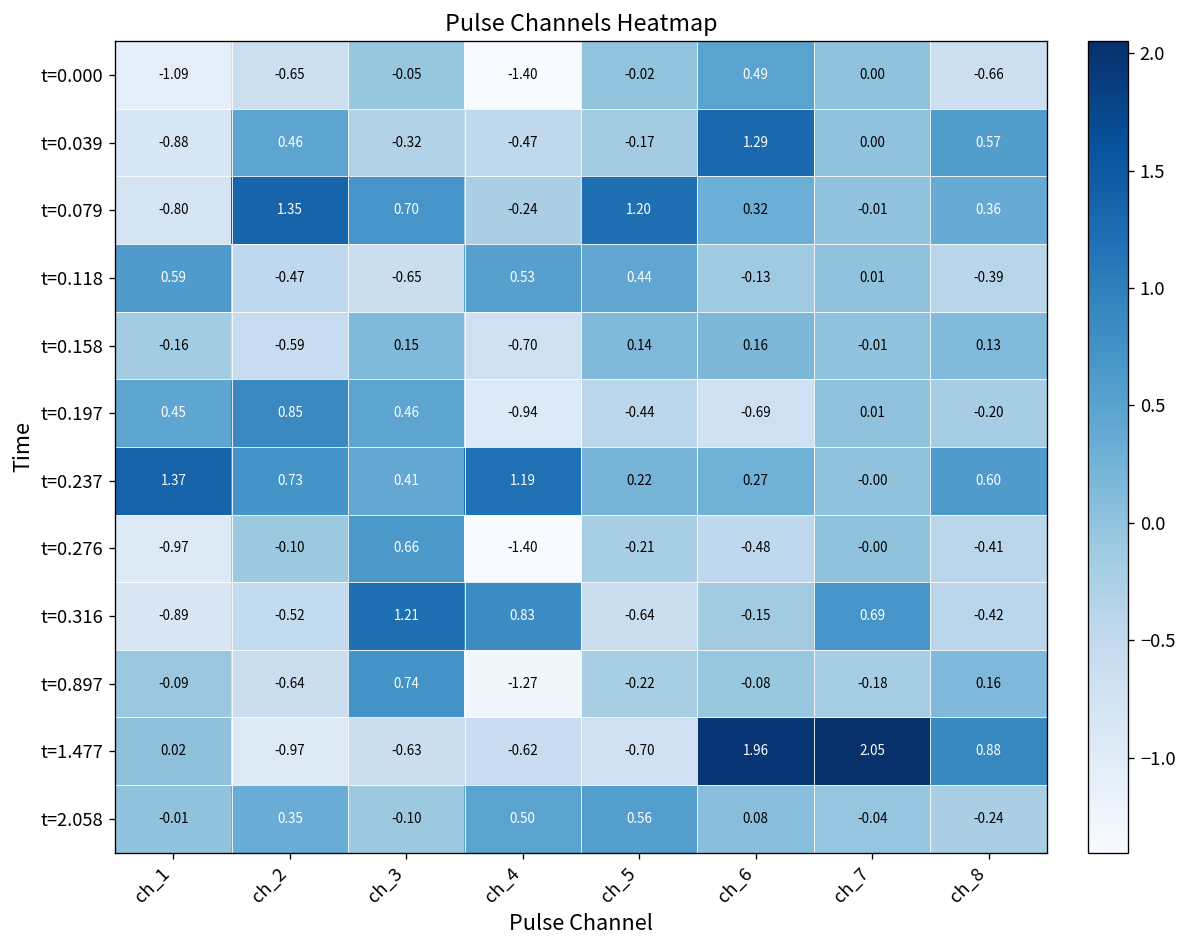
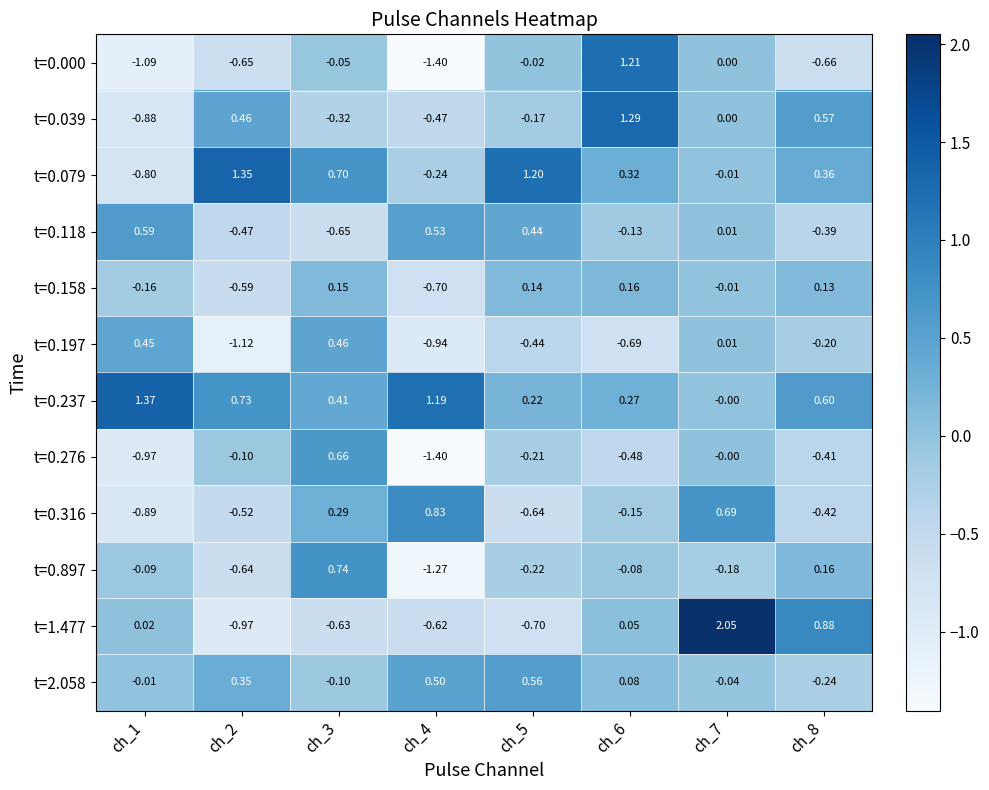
  {
    "t=0.000": {
      "ch_1": -1.09,
      "ch_2": -0.65,
      "ch_3": -0.05,
      "ch_4": -1.40,
      "ch_5": -0.02,
-     "ch_6": 0.49,
+     "ch_6": 1.21,
      "ch_7": 0.00,
      "ch_8": -0.66
    },
    "t=0.039": {
      "ch_1": -0.88,
      "ch_2": 0.46,
      "ch_3": -0.32,
      "ch_4": -0.47,
      "ch_5": -0.17,
      "ch_6": 1.29,
      "ch_7": 0.00,
      "ch_8": 0.57
    },
    "t=0.079": {
      "ch_1": -0.80,
      "ch_2": 1.35,
      "ch_3": 0.70,
      "ch_4": -0.24,
      "ch_5": 1.20,
      "ch_6": 0.32,
      "ch_7": -0.01,
      "ch_8": 0.36
    },
    "t=0.118": {
      "ch_1": 0.59,
      "ch_2": -0.47,
      "ch_3": -0.65,
      "ch_4": 0.53,
      "ch_5": 0.44,
      "ch_6": -0.13,
      "ch_7": 0.01,
      "ch_8": -0.39
    },
    "t=0.158": {
      "ch_1": -0.16,
      "ch_2": -0.59,
      "ch_3": 0.15,
      "ch_4": -0.70,
      "ch_5": 0.14,
      "ch_6": 0.16,
      "ch_7": -0.01,
      "ch_8": 0.13
    },
    "t=0.197": {
      "ch_1": 0.45,
-     "ch_2": 0.85,
+     "ch_2": -1.12,
      "ch_3": 0.46,
      "ch_4": -0.94,
      "ch_5": -0.44,
      "ch_6": -0.69,
      "ch_7": 0.01,
      "ch_8": -0.20
    },
    "t=0.237": {
      "ch_1": 1.37,
      "ch_2": 0.73,
      "ch_3": 0.41,
      "ch_4": 1.19,
      "ch_5": 0.22,
      "ch_6": 0.27,
      "ch_7": -0.00,
      "ch_8": 0.60
    },
    "t=0.276": {
      "ch_1": -0.97,
      "ch_2": -0.10,
      "ch_3": 0.66,
      "ch_4": -1.40,
      "ch_5": -0.21,
      "ch_6": -0.48,
      "ch_7": -0.00,
      "ch_8": -0.41
    },
    "t=0.316": {
      "ch_1": -0.89,
      "ch_2": -0.52,
-     "ch_3": 1.21,
+     "ch_3": 0.29,
      "ch_4": 0.83,
      "ch_5": -0.64,
      "ch_6": -0.15,
      "ch_7": 0.69,
      "ch_8": -0.42
    },
    "t=0.897": {
      "ch_1": -0.09,
      "ch_2": -0.64,
      "ch_3": 0.74,
      "ch_4": -1.27,
      "ch_5": -0.22,
      "ch_6": -0.08,
      "ch_7": -0.18,
      "ch_8": 0.16
    },
    "t=1.477": {
      "ch_1": 0.02,
      "ch_2": -0.97,
      "ch_3": -0.63,
      "ch_4": -0.62,
      "ch_5": -0.70,
-     "ch_6": 1.96,
+     "ch_6": 0.05,
      "ch_7": 2.05,
      "ch_8": 0.88
    },
    "t=2.058": {
      "ch_1": -0.01,
      "ch_2": 0.35,
      "ch_3": -0.10,
      "ch_4": 0.50,
      "ch_5": 0.56,
      "ch_6": 0.08,
      "ch_7": -0.04,
      "ch_8": -0.24
    }
  }
